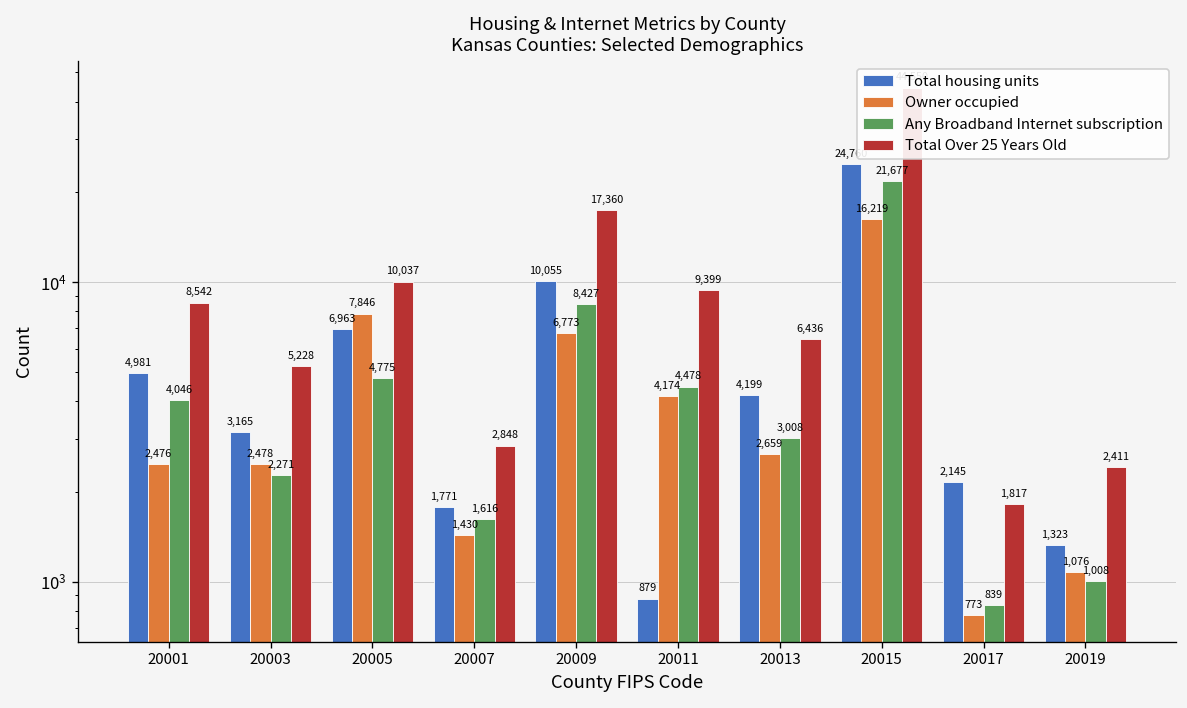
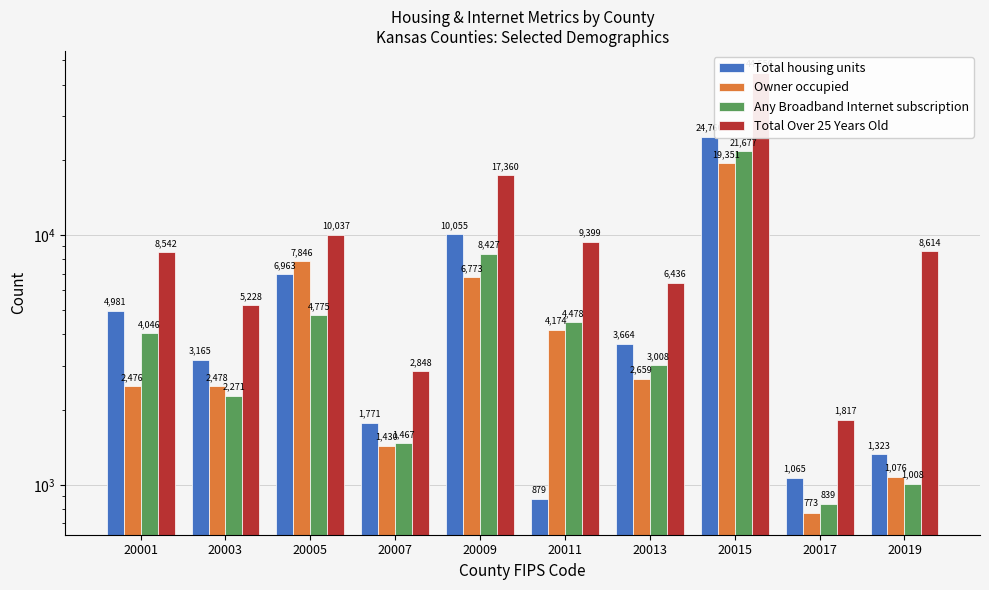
  {
    "Total housing units": {
      "20001": "4,981",
      "20003": "3,165",
      "20005": "6,963",
      "20007": "1,771",
      "20009": "10,055",
      "20011": "879",
-     "20013": "4,199",
-     "20017": "2,145",
+     "20013": "3,664",
+     "20017": "1,065",
      "20019": "1,323"
    },
    "Owner occupied": {
      "20001": "2,476",
      "20003": "2,478",
      "20005": "7,846",
      "20009": "6,773",
      "20011": "4,174",
      "20013": "2,659",
-     "20015": "16,219",
+     "20015": "19,351",
      "20017": "773",
      "20019": "1,076"
    },
    "Any Broadband Internet subscription": {
      "20001": "4,046",
      "20003": "2,271",
      "20005": "4,775",
-     "20007": "1,616",
+     "20007": "1,467",
      "20009": "8,427",
      "20011": "4,478",
      "20013": "3,008",
      "20017": "839",
      "20019": "1,008"
    },
    "Total Over 25 Years Old": {
      "20001": "8,542",
      "20003": "5,228",
      "20005": "10,037",
      "20007": "2,848",
      "20009": "17,360",
      "20011": "9,399",
      "20013": "6,436",
      "20017": "1,817",
-     "20019": "2,411"
+     "20019": "8,614"
    }
  }
